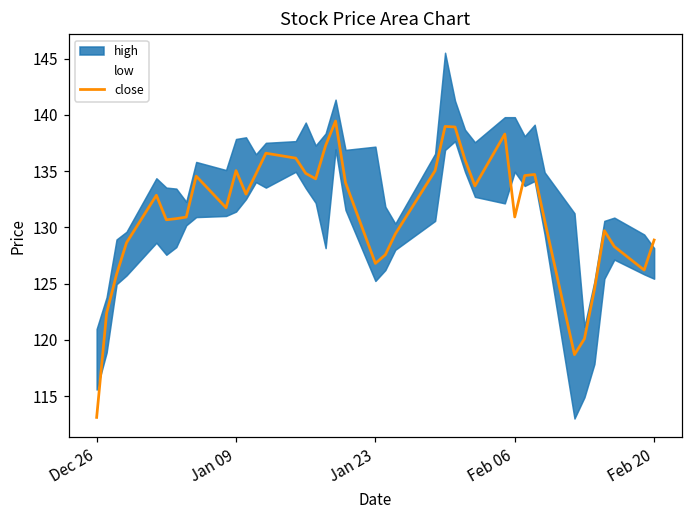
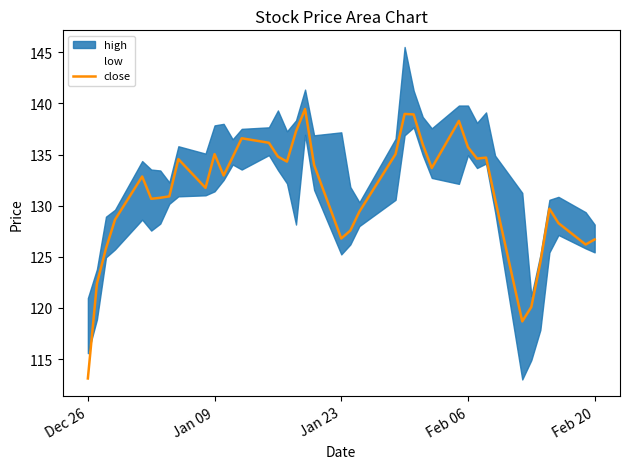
  {
    "close": {
      "Dec 26": 113.1,
      "Jan 09": 135.0,
      "Jan 23": 126.8,
-     "Feb 06": 130.9,
-     "Feb 20": 128.9
+     "Feb 06": 135.7,
+     "Feb 20": 126.7
    }
  }
